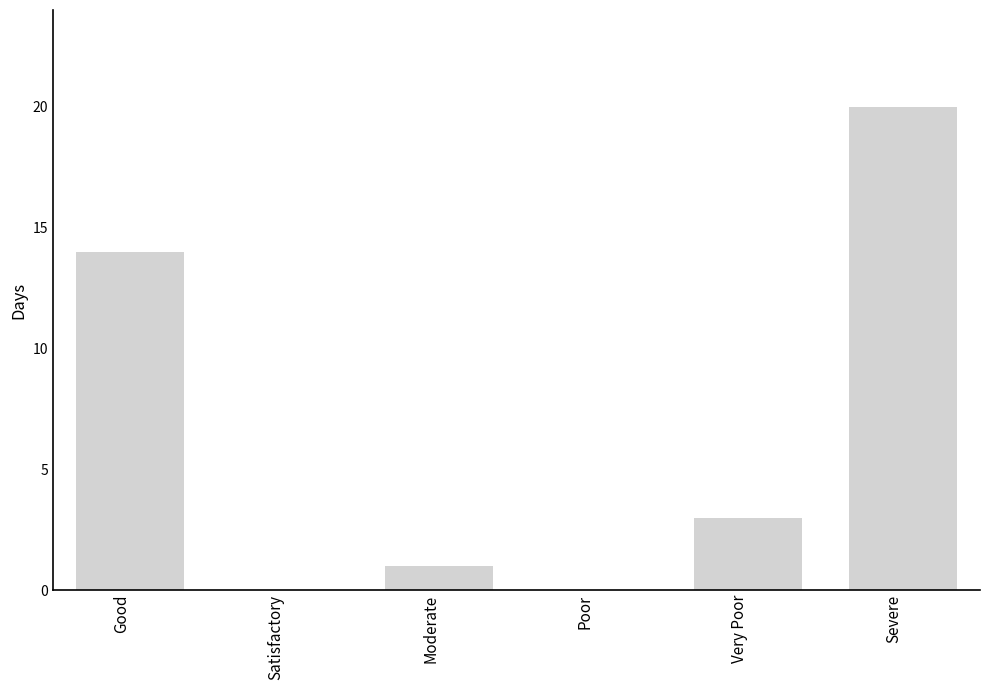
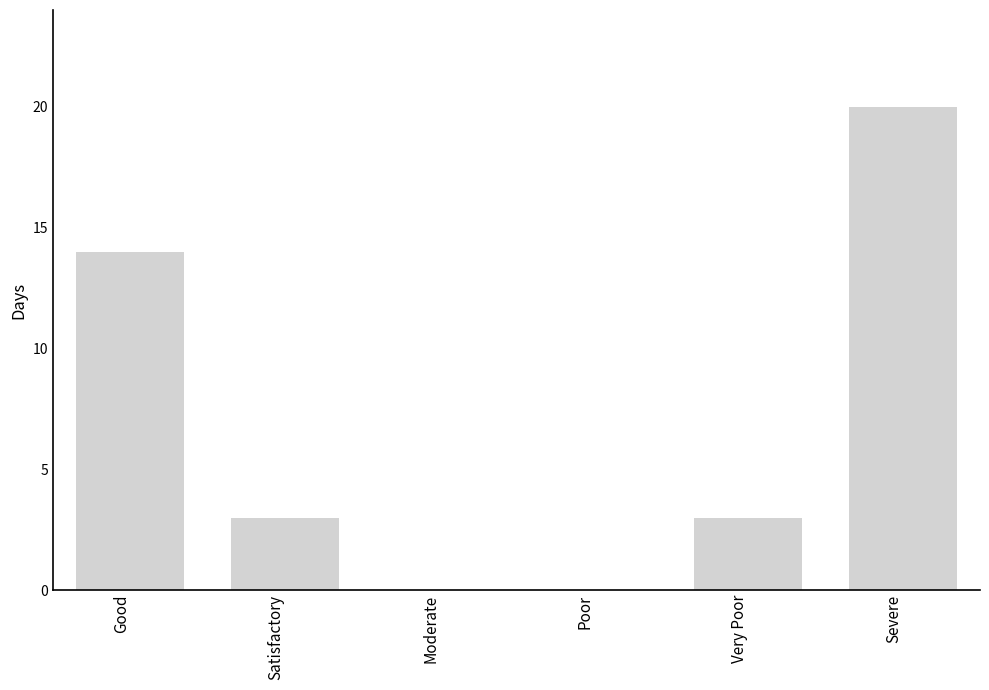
  {
    "Good": 14,
-   "Satisfactory": 0,
-   "Moderate": 1,
+   "Satisfactory": 3,
+   "Moderate": 0,
    "Poor": 0,
    "Very Poor": 3,
    "Severe": 20
  }
